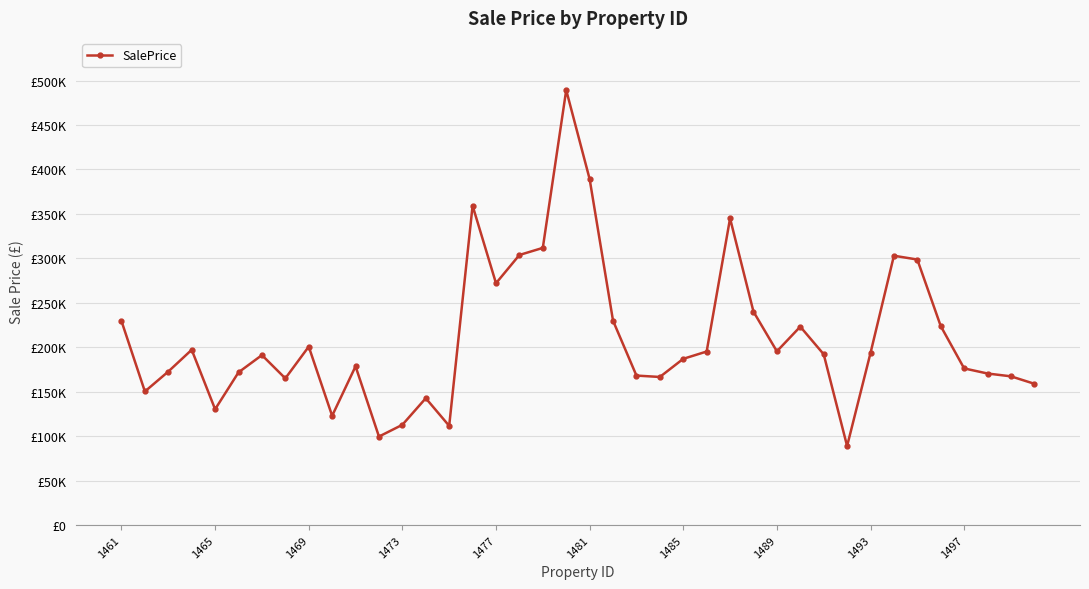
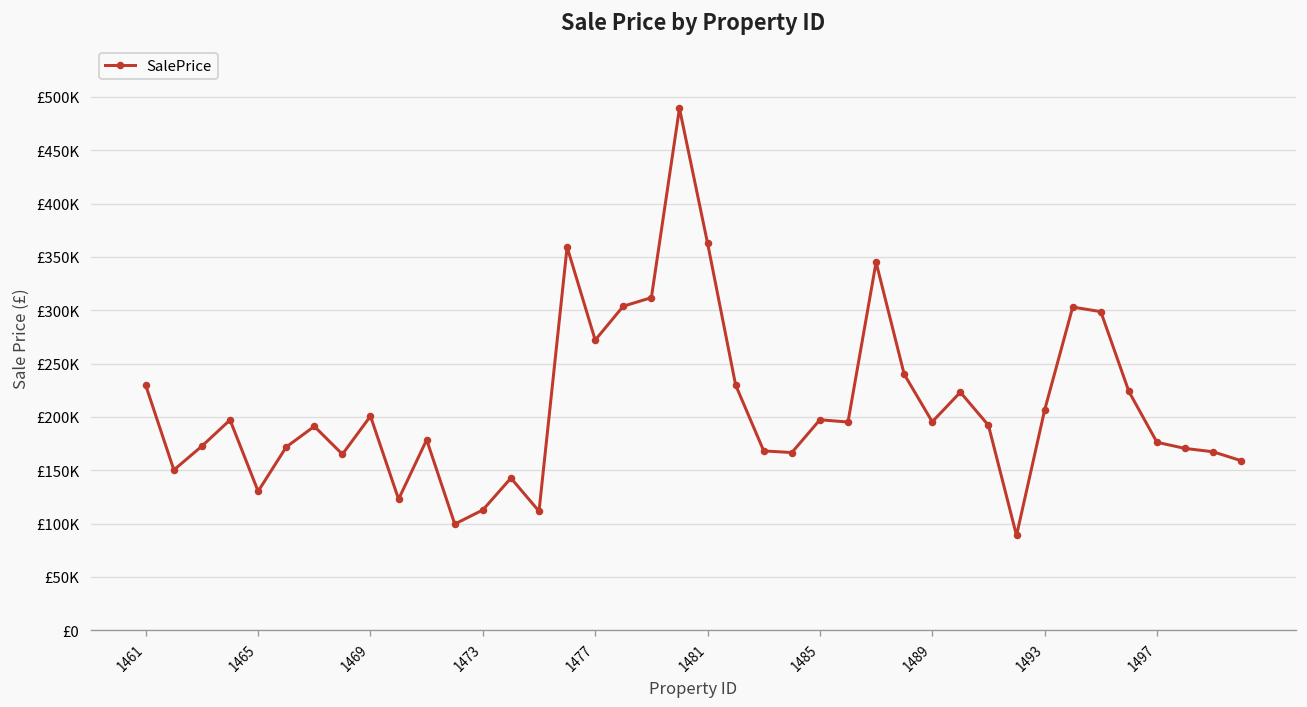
  {
    "1461": "£230000",
    "1465": "£130000",
    "1469": "£200000",
    "1473": "£110000",
    "1477": "£270000",
-   "1481": "£390000",
-   "1485": "£190000",
+   "1481": "£360000",
+   "1485": "£200000",
    "1489": "£200000",
-   "1493": "£190000",
+   "1493": "£210000",
    "1497": "£180000"
  }
